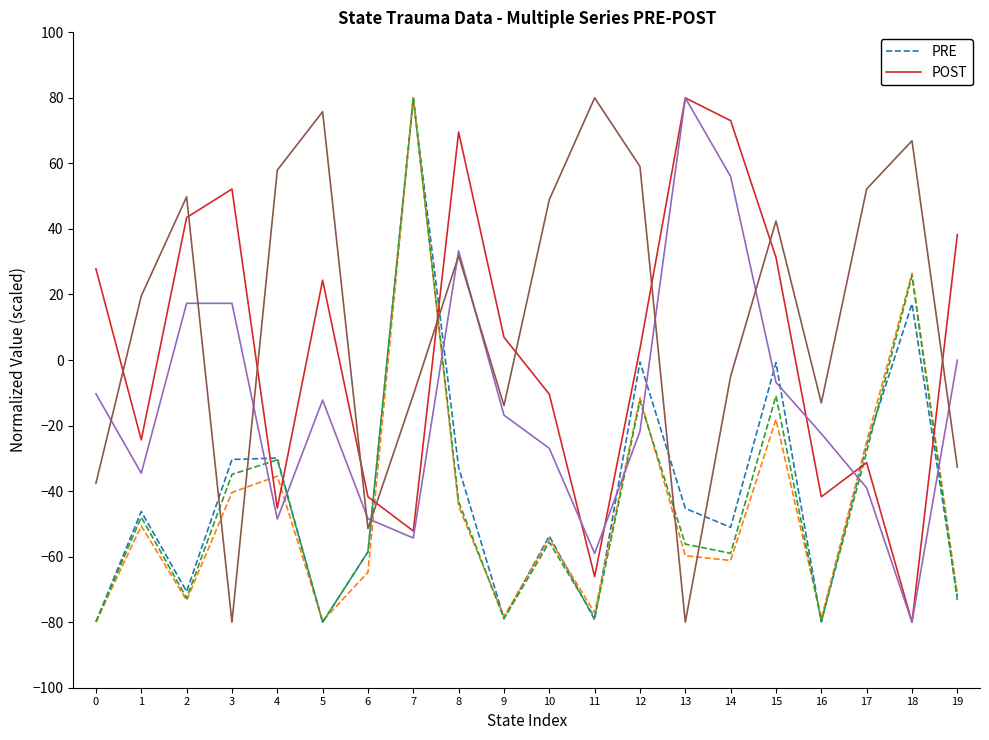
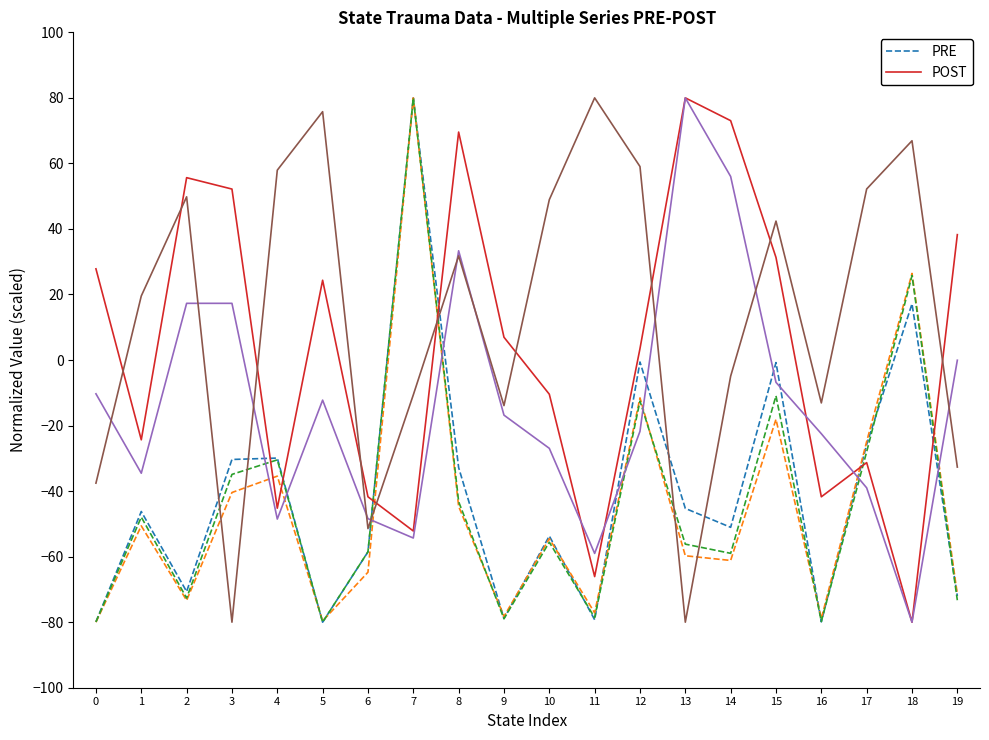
  {
    "PRE": {
      "1": -46,
      "2": -71,
      "3": -30,
      "8": -33,
      "10": -54,
      "12": -1,
      "13": -45,
      "14": -51,
      "15": -1,
      "17": -26,
      "18": 17
    },
    "POST": {
      "0": 28,
      "1": -24,
-     "2": 43,
+     "2": 56,
      "3": 52,
      "4": -45,
      "5": 24,
      "6": -42,
      "7": -52,
      "8": 70,
      "9": 7,
      "10": -10,
      "11": -66,
      "12": 3,
      "14": 73,
      "15": 31,
      "16": -42,
      "17": -31,
      "19": 38
    }
  }
